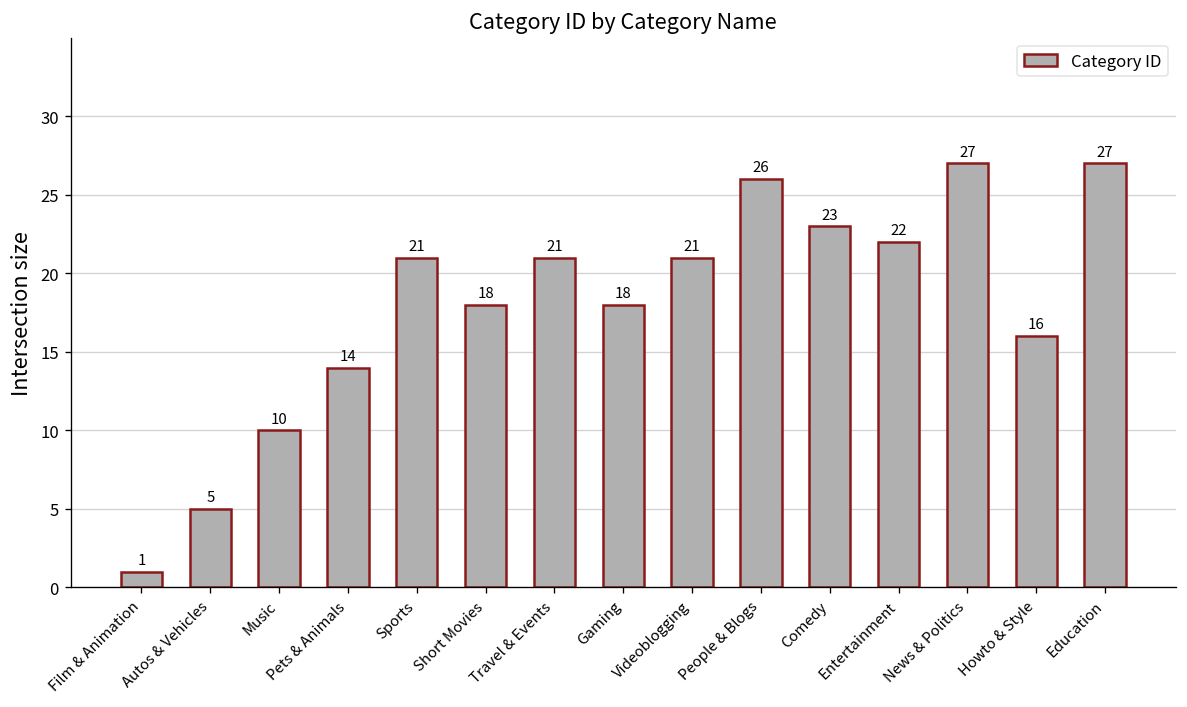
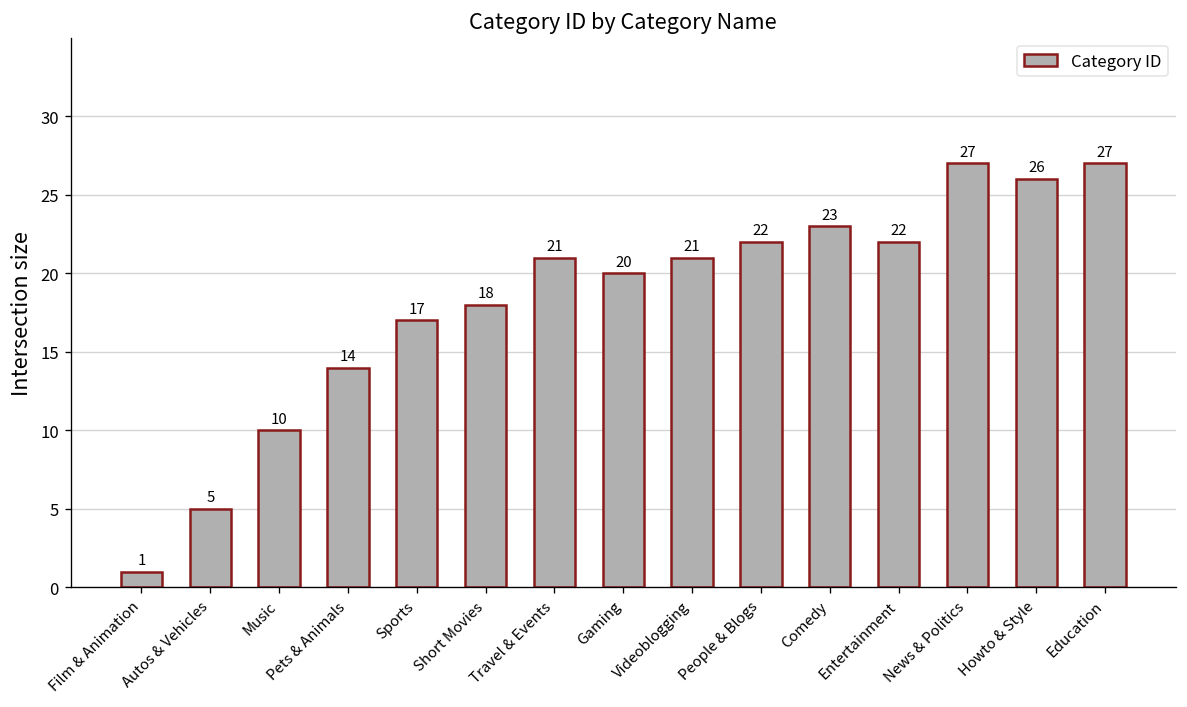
  {
    "Film & Animation": 1,
    "Autos & Vehicles": 5,
    "Music": 10,
    "Pets & Animals": 14,
-   "Sports": 21,
+   "Sports": 17,
    "Short Movies": 18,
    "Travel & Events": 21,
-   "Gaming": 18,
+   "Gaming": 20,
    "Videoblogging": 21,
-   "People & Blogs": 26,
+   "People & Blogs": 22,
    "Comedy": 23,
    "Entertainment": 22,
    "News & Politics": 27,
-   "Howto & Style": 16,
+   "Howto & Style": 26,
    "Education": 27
  }
